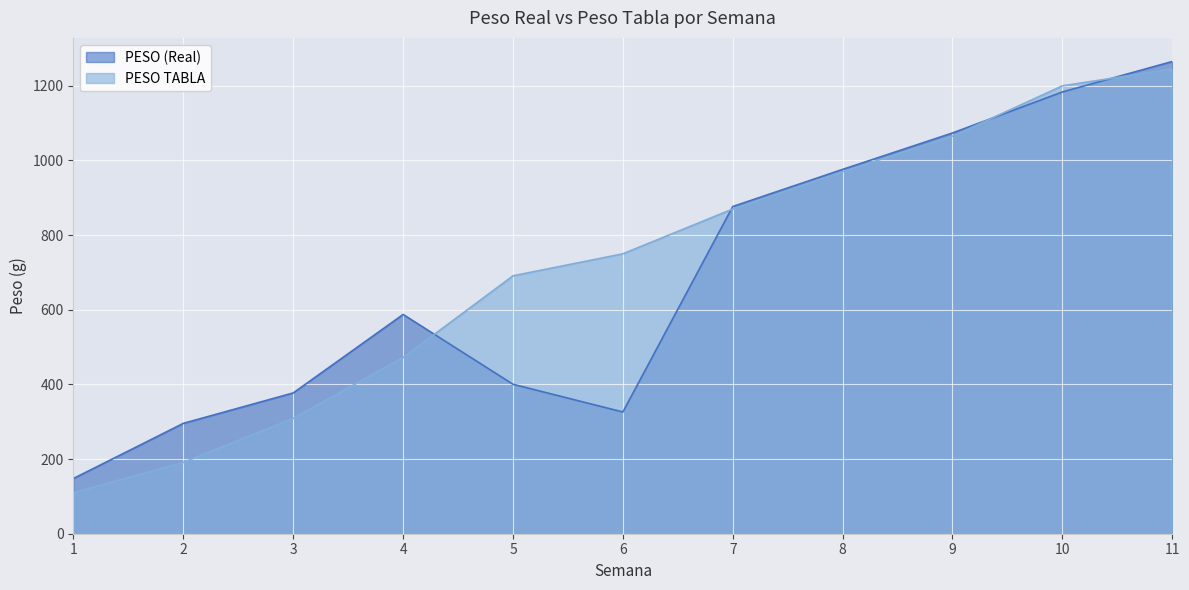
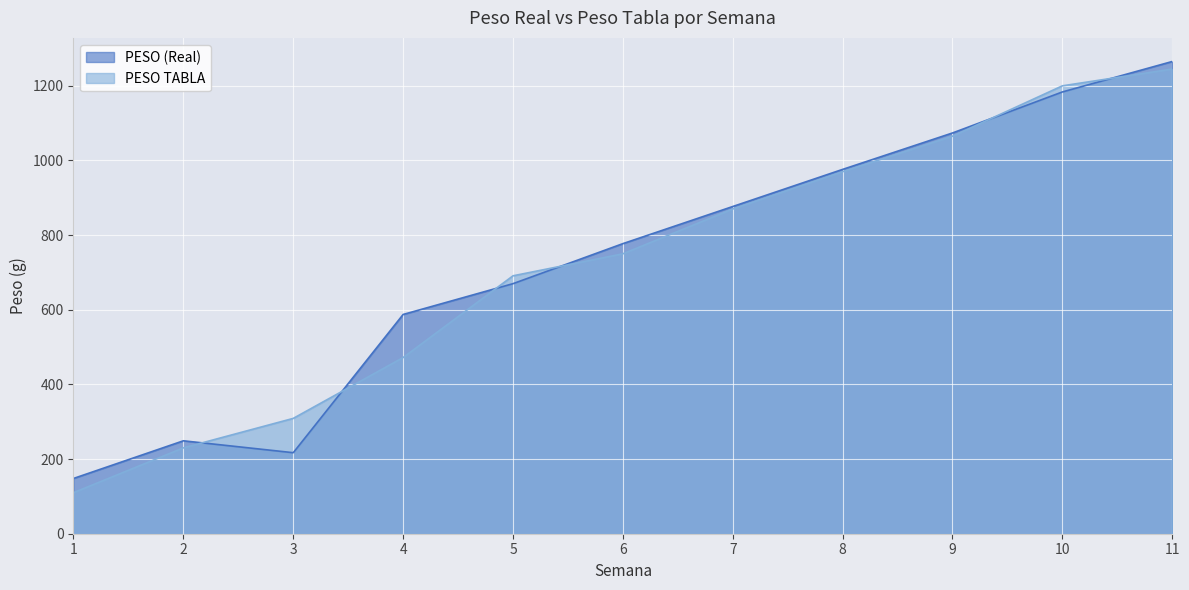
  {
    "PESO (Real)": {
      "1": 150,
-     "2": 300,
-     "3": 380,
+     "2": 250,
+     "3": 220,
      "4": 590,
-     "5": 400,
-     "6": 330,
+     "5": 670,
+     "6": 780,
      "9": 1070,
      "10": 1180,
      "11": 1270
    },
    "PESO TABLA": {
      "1": 110,
-     "2": 190,
+     "2": 230,
      "3": 310,
      "4": 470,
      "5": 690,
      "6": 750,
      "9": 1070,
      "10": 1200,
      "11": 1250
    }
  }
